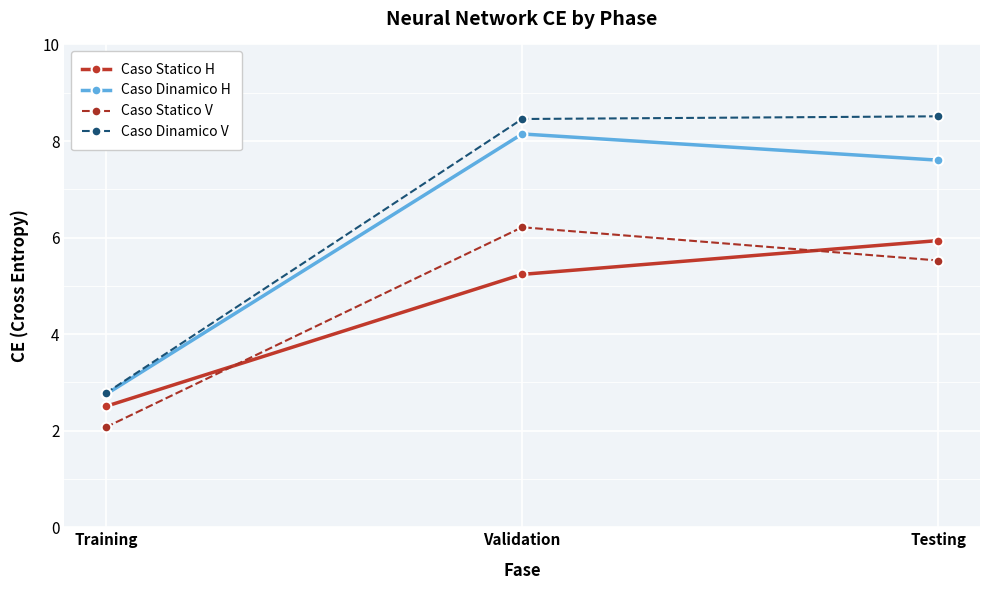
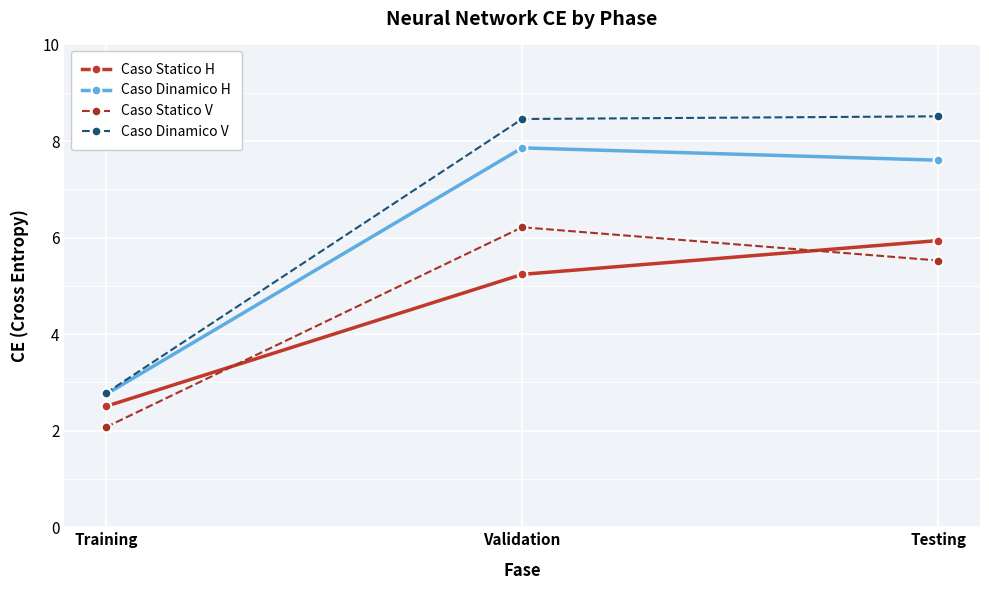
  {
    "Caso Dinamico H": {
-     "Validation": 8.1,
+     "Validation": 7.9,
      "Testing": 7.6
    },
    "Caso Dinamico V": {
      "Validation": 8.5,
      "Testing": 8.5
    }
  }
